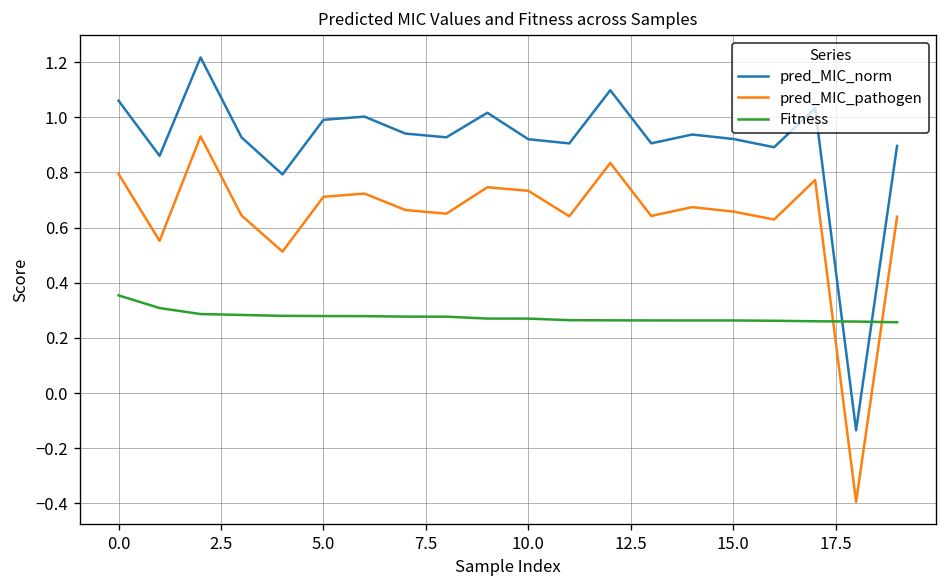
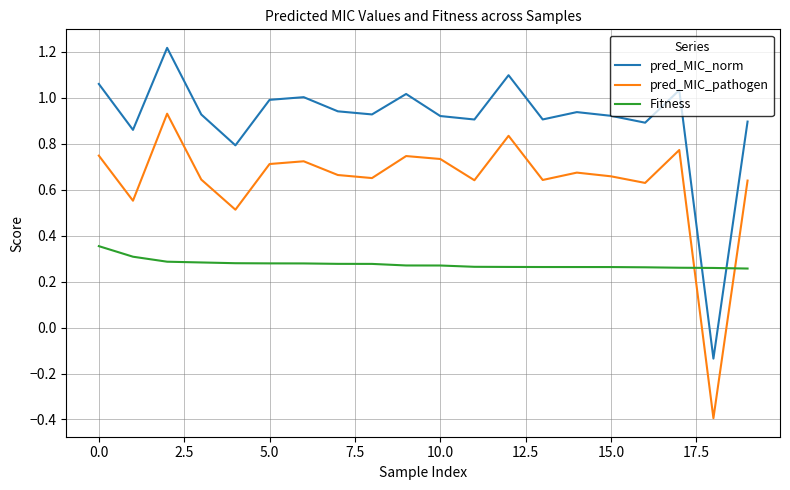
  {
    "pred_MIC_norm": {
      "0.0": 1.06,
      "5.0": 0.99,
      "10.0": 0.92
    },
    "pred_MIC_pathogen": {
-     "0.0": 0.79,
+     "0.0": 0.75,
      "5.0": 0.71,
      "10.0": 0.73,
      "15.0": 0.66
    },
    "Fitness": {
      "0.0": 0.35,
      "5.0": 0.28,
      "10.0": 0.27,
      "15.0": 0.26
    }
  }
